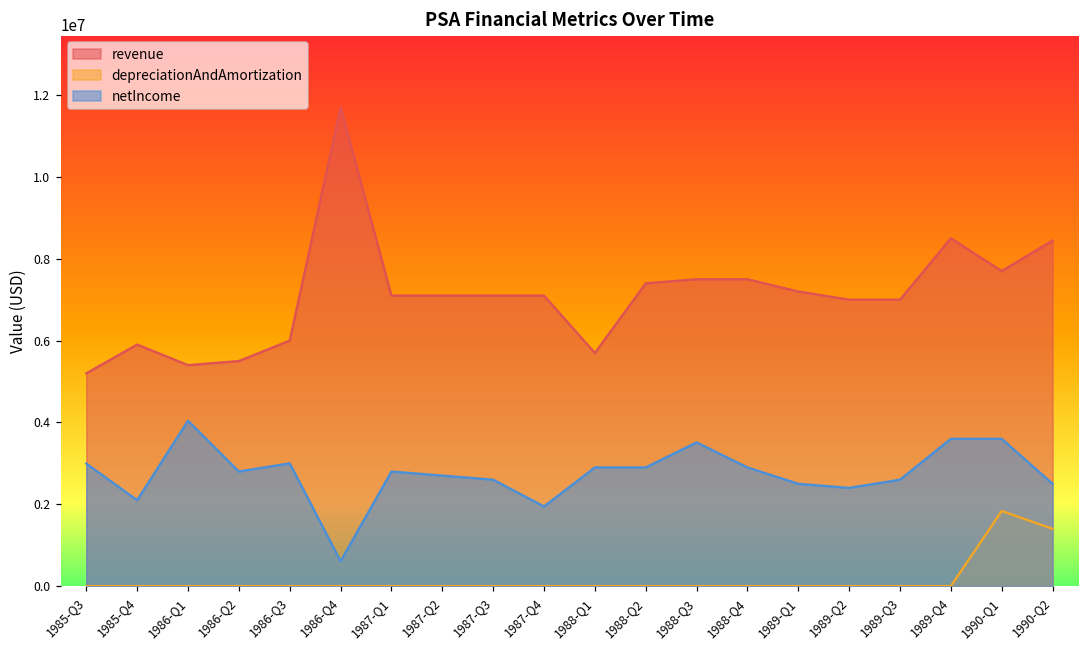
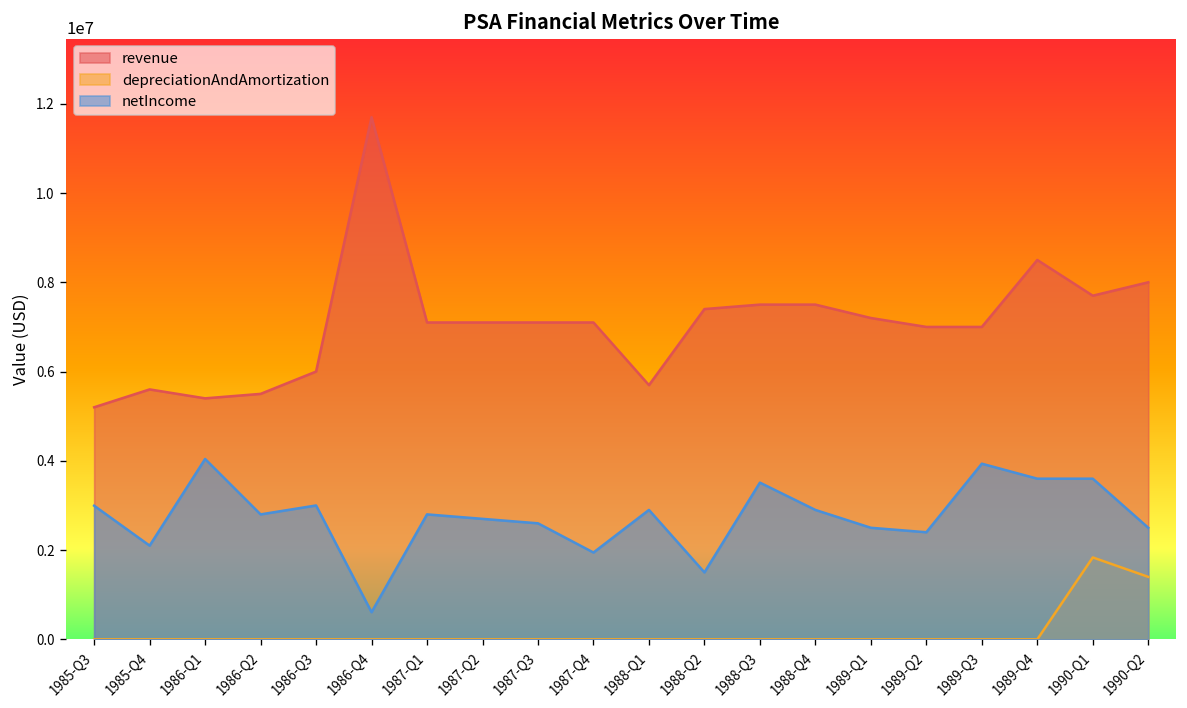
  {
    "revenue": {
      "1985-Q3": 5200000,
-     "1985-Q4": 5900000,
+     "1985-Q4": 5600000,
      "1986-Q1": 5400000,
      "1986-Q2": 5500000,
      "1986-Q3": 6000000,
      "1986-Q4": 11700000,
      "1987-Q1": 7100000,
      "1987-Q2": 7100000,
      "1987-Q3": 7100000,
      "1987-Q4": 7100000,
      "1988-Q1": 5700000,
      "1988-Q2": 7400000,
      "1988-Q3": 7500000,
      "1988-Q4": 7500000,
      "1989-Q1": 7200000,
      "1989-Q2": 7000000,
      "1989-Q3": 7000000,
      "1989-Q4": 8500000,
      "1990-Q1": 7700000,
-     "1990-Q2": 8400000
+     "1990-Q2": 8000000
    },
    "depreciationAndAmortization": {
      "1985-Q3": 0,
      "1985-Q4": 0,
      "1986-Q1": 0,
      "1986-Q2": 0,
      "1986-Q3": 0,
      "1986-Q4": 0,
      "1987-Q1": 0,
      "1987-Q2": 0,
      "1987-Q3": 0,
      "1987-Q4": 0,
      "1988-Q1": 0,
      "1988-Q2": 0,
      "1988-Q3": 0,
      "1988-Q4": 0,
      "1989-Q1": 0,
      "1989-Q2": 0,
      "1989-Q3": 0,
      "1989-Q4": 0,
      "1990-Q1": 1800000,
      "1990-Q2": 1400000
    },
    "netIncome": {
      "1985-Q3": 3000000,
      "1985-Q4": 2100000,
      "1986-Q1": 4000000,
      "1986-Q2": 2800000,
      "1986-Q3": 3000000,
      "1986-Q4": 600000,
      "1987-Q1": 2800000,
      "1987-Q2": 2700000,
      "1987-Q3": 2600000,
      "1987-Q4": 1900000,
      "1988-Q1": 2900000,
-     "1988-Q2": 2900000,
+     "1988-Q2": 1500000,
      "1988-Q3": 3500000,
      "1988-Q4": 2900000,
      "1989-Q1": 2500000,
      "1989-Q2": 2400000,
-     "1989-Q3": 2600000,
+     "1989-Q3": 3900000,
      "1989-Q4": 3600000,
      "1990-Q1": 3600000,
      "1990-Q2": 2500000
    }
  }
